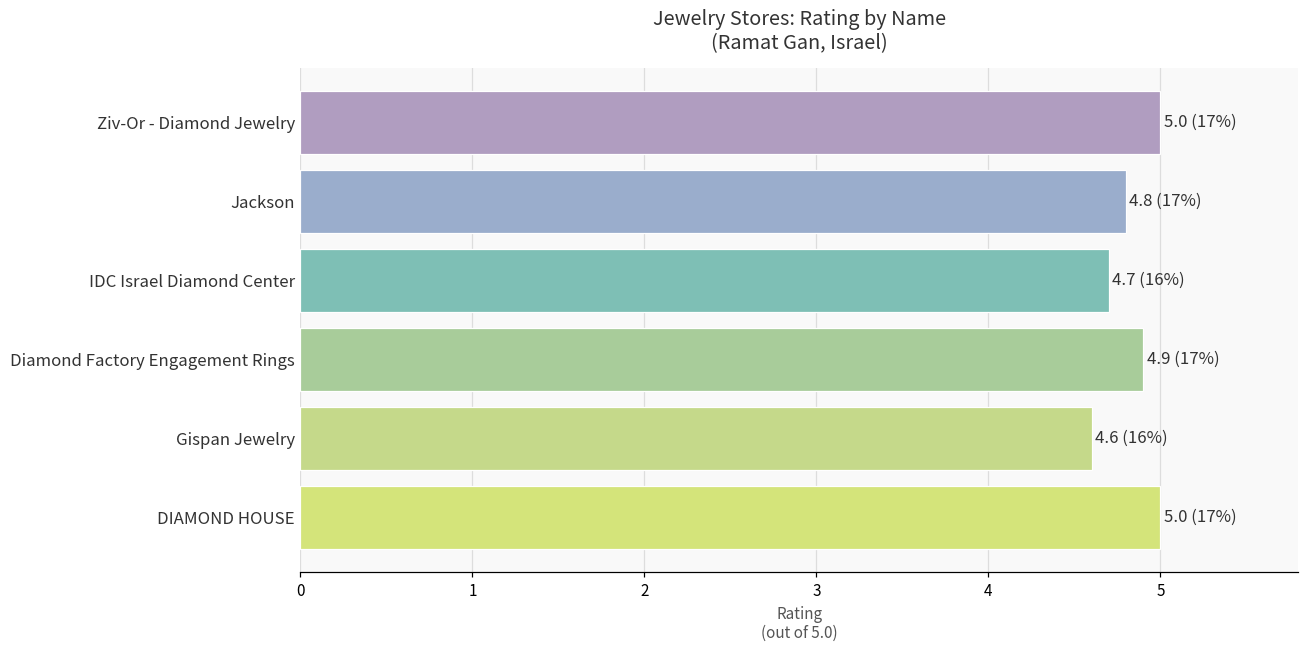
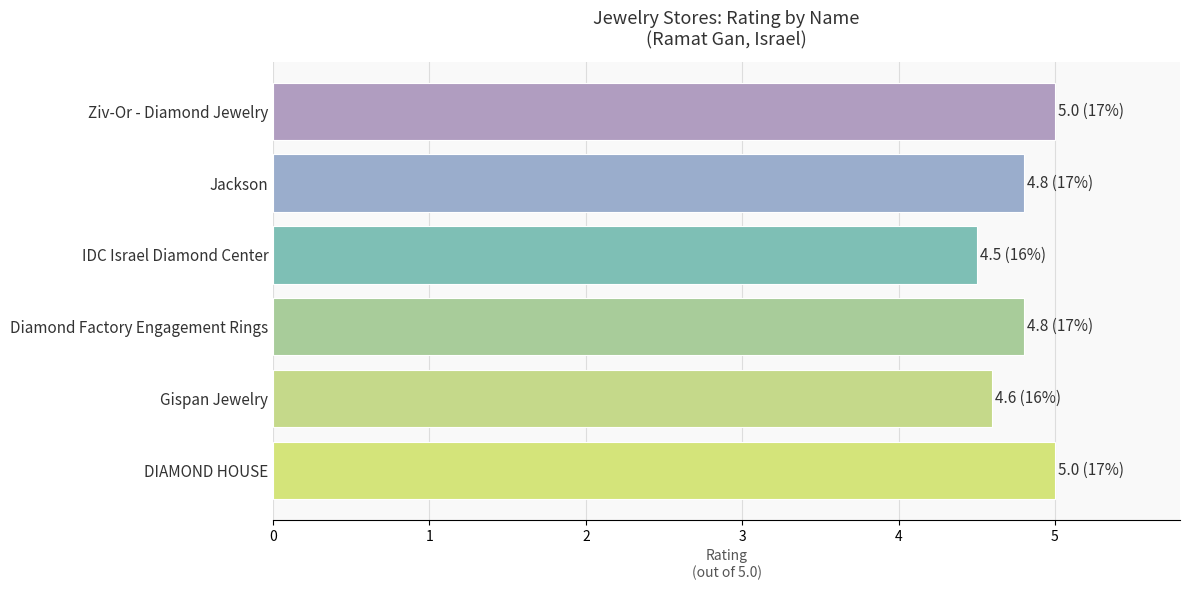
  {
    "Ziv-Or - Diamond Jewelry": 5.0,
    "Jackson": 4.8,
-   "IDC Israel Diamond Center": 4.7,
-   "Diamond Factory Engagement Rings": 4.9,
+   "IDC Israel Diamond Center": 4.5,
+   "Diamond Factory Engagement Rings": 4.8,
    "Gispan Jewelry": 4.6,
    "DIAMOND HOUSE": 5.0
  }
